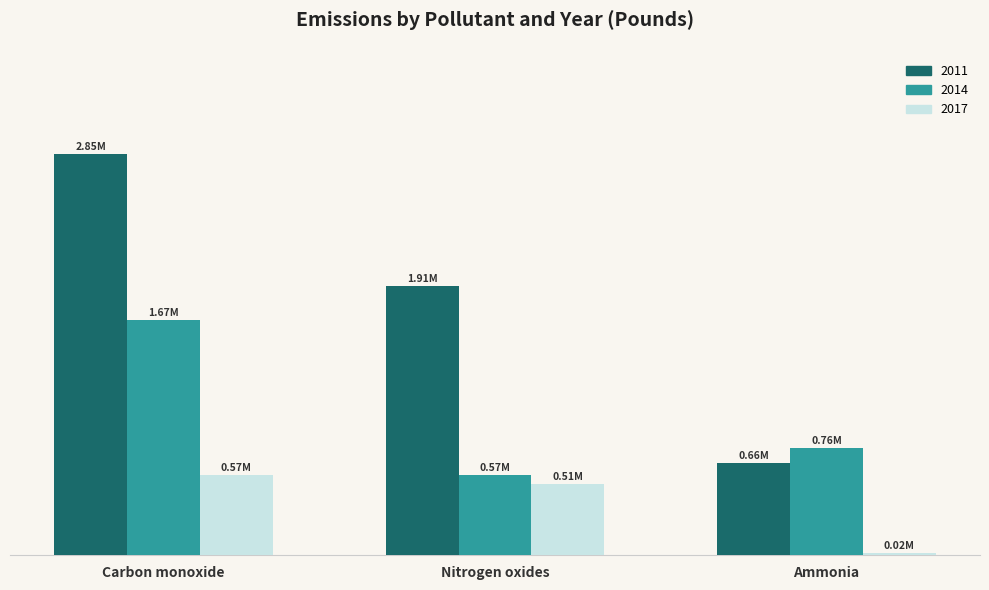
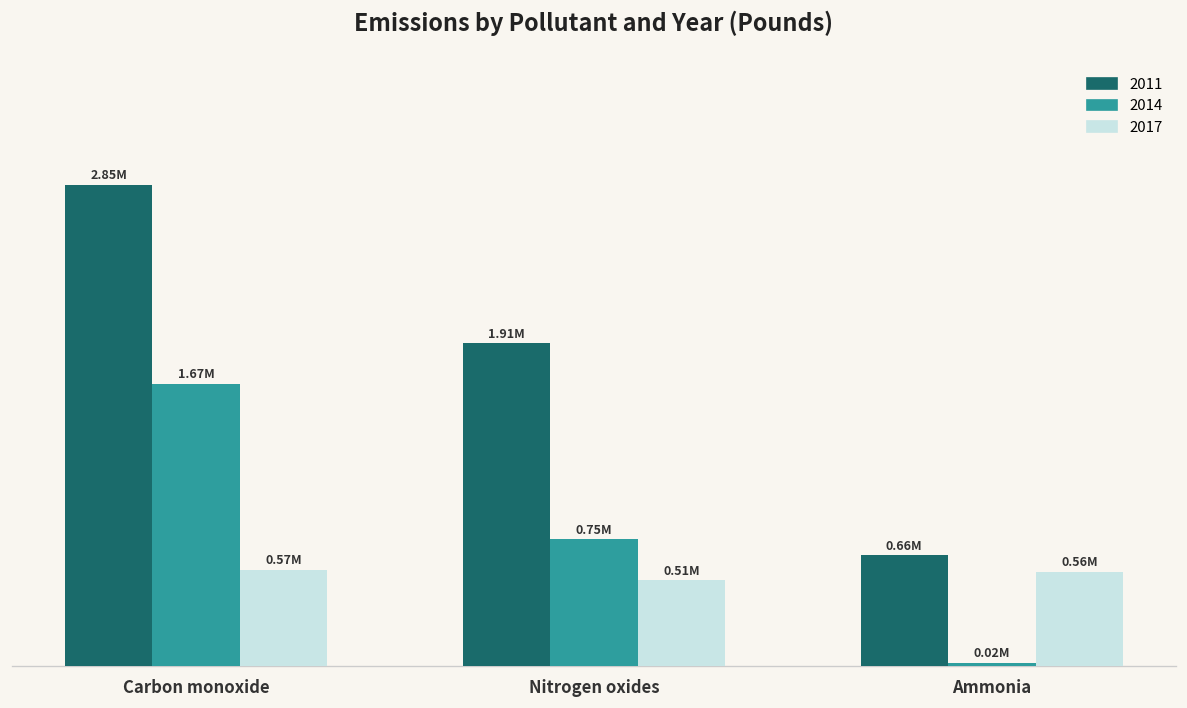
  {
    "2011": {
      "Carbon monoxide": "2.85M",
      "Nitrogen oxides": "1.91M",
      "Ammonia": "0.66M"
    },
    "2014": {
      "Carbon monoxide": "1.67M",
-     "Nitrogen oxides": "0.57M",
-     "Ammonia": "0.76M"
+     "Nitrogen oxides": "0.75M",
+     "Ammonia": "0.02M"
    },
    "2017": {
      "Carbon monoxide": "0.57M",
      "Nitrogen oxides": "0.51M",
-     "Ammonia": "0.02M"
+     "Ammonia": "0.56M"
    }
  }
